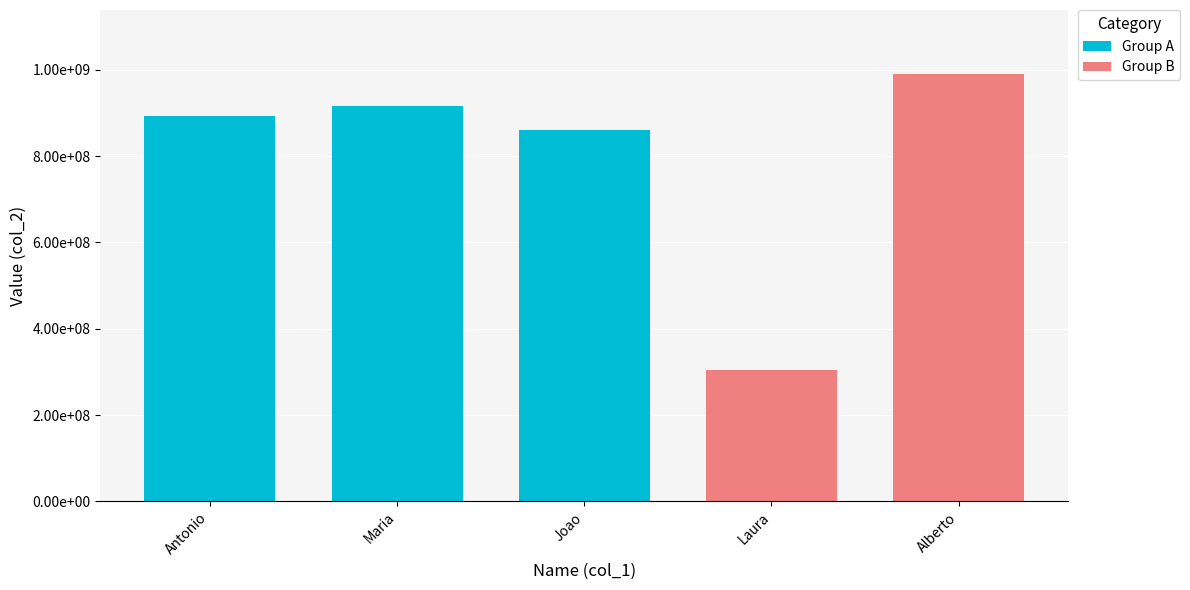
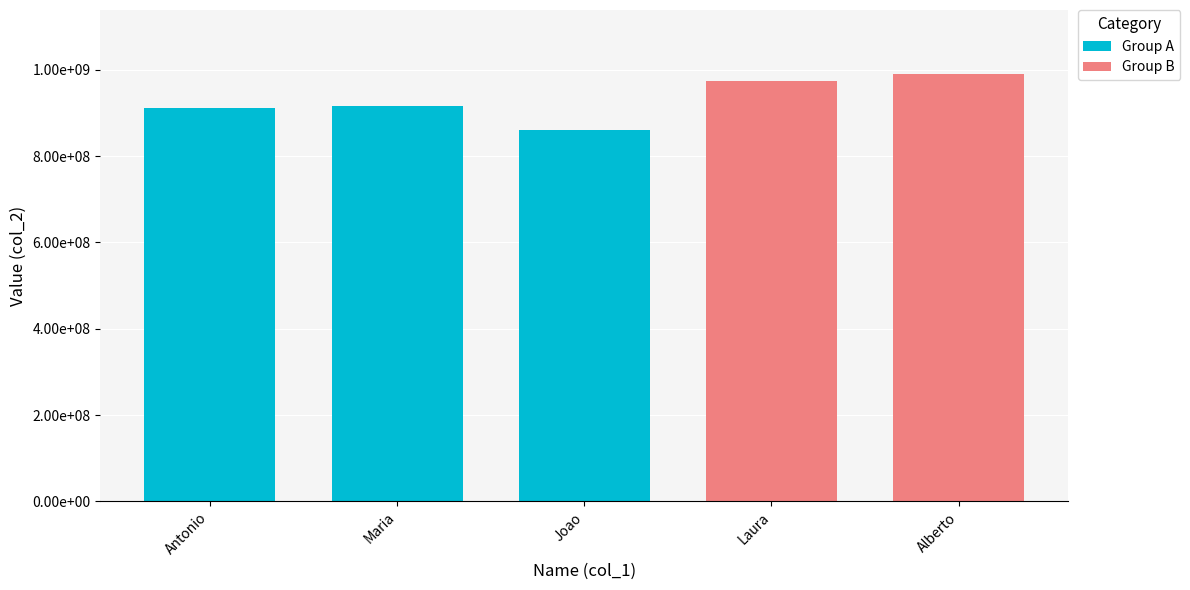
  {
    "Group A": {
-     "Antonio": 890000000,
+     "Antonio": 910000000,
      "Maria": 920000000,
      "Joao": 860000000
    },
    "Group B": {
-     "Laura": 300000000,
+     "Laura": 970000000,
      "Alberto": 990000000
    }
  }
